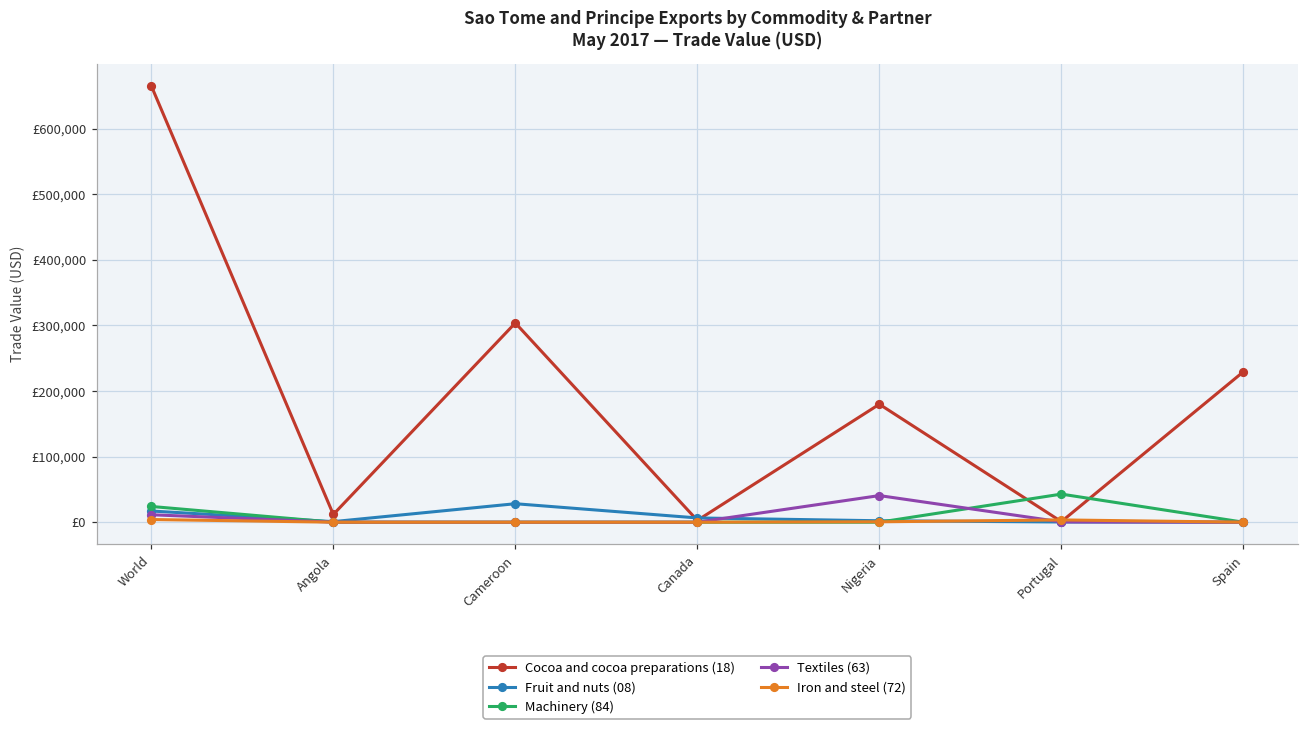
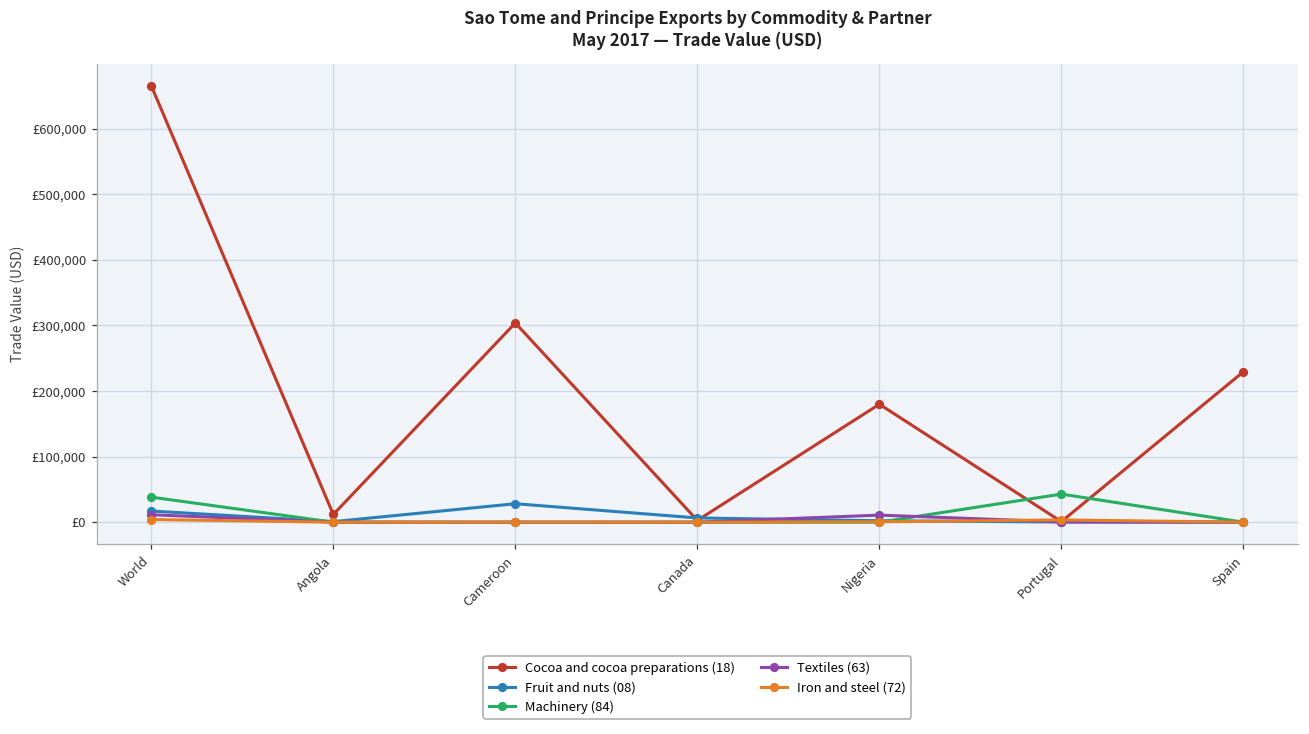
  {
    "Cocoa and cocoa preparations (18)": {
      "World": "£670,000",
      "Angola": "£10,000",
      "Cameroon": "£300,000",
      "Nigeria": "£180,000",
      "Spain": "£230,000"
    },
    "Fruit and nuts (08)": {
      "World": "£20,000",
      "Cameroon": "£30,000"
    },
    "Machinery (84)": {
-     "World": "£20,000",
+     "World": "£40,000",
      "Portugal": "£40,000"
    },
    "Textiles (63)": {
      "World": "£10,000",
-     "Nigeria": "£40,000"
+     "Nigeria": "£10,000"
    },
    "Iron and steel (72)": {
      "World": "£0"
    }
  }
